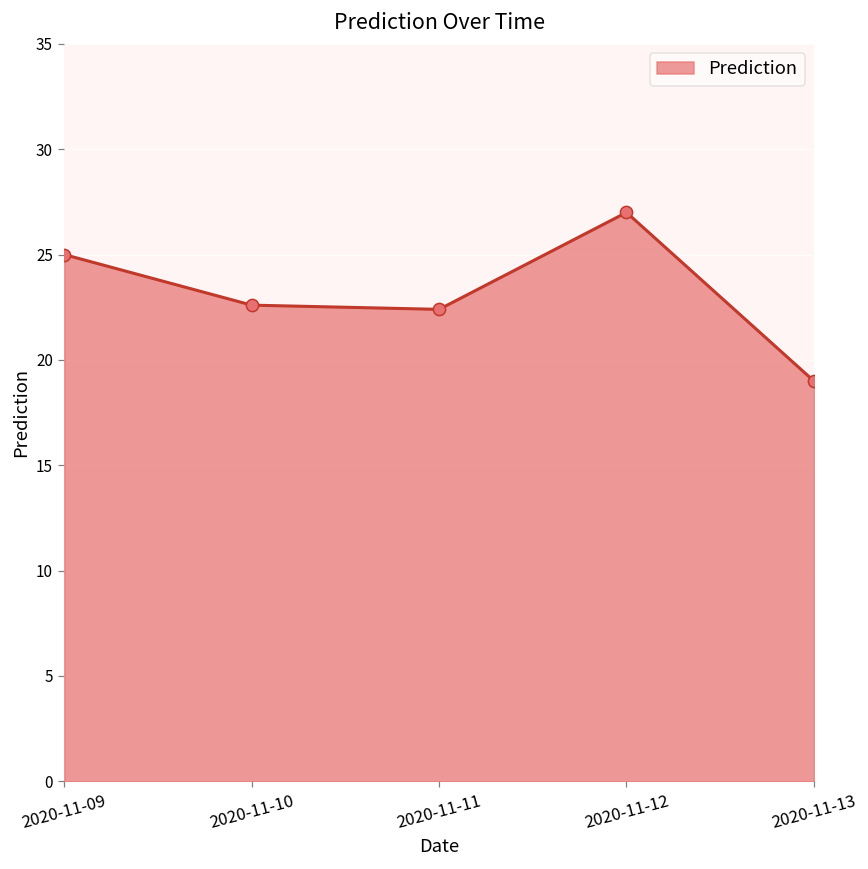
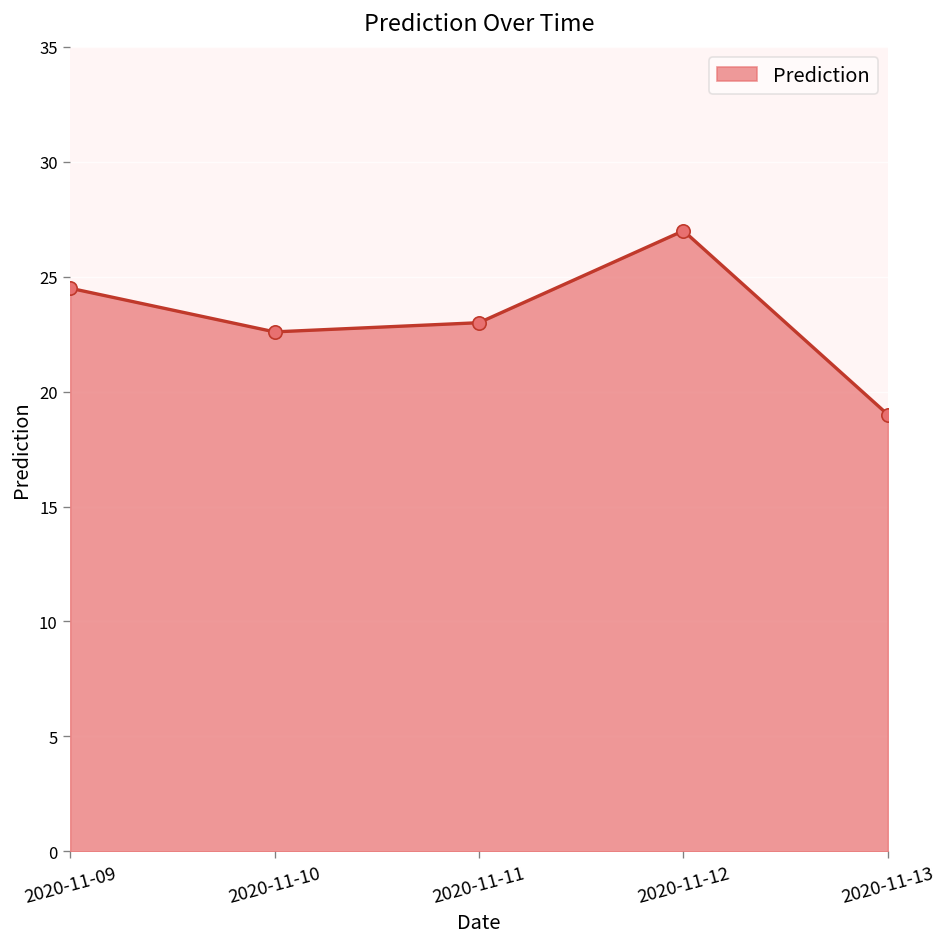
  {
-   "2020-11-09": 25.0,
+   "2020-11-09": 24.5,
    "2020-11-10": 22.6,
-   "2020-11-11": 22.4,
+   "2020-11-11": 23.0,
    "2020-11-12": 27.0,
    "2020-11-13": 19.0
  }
